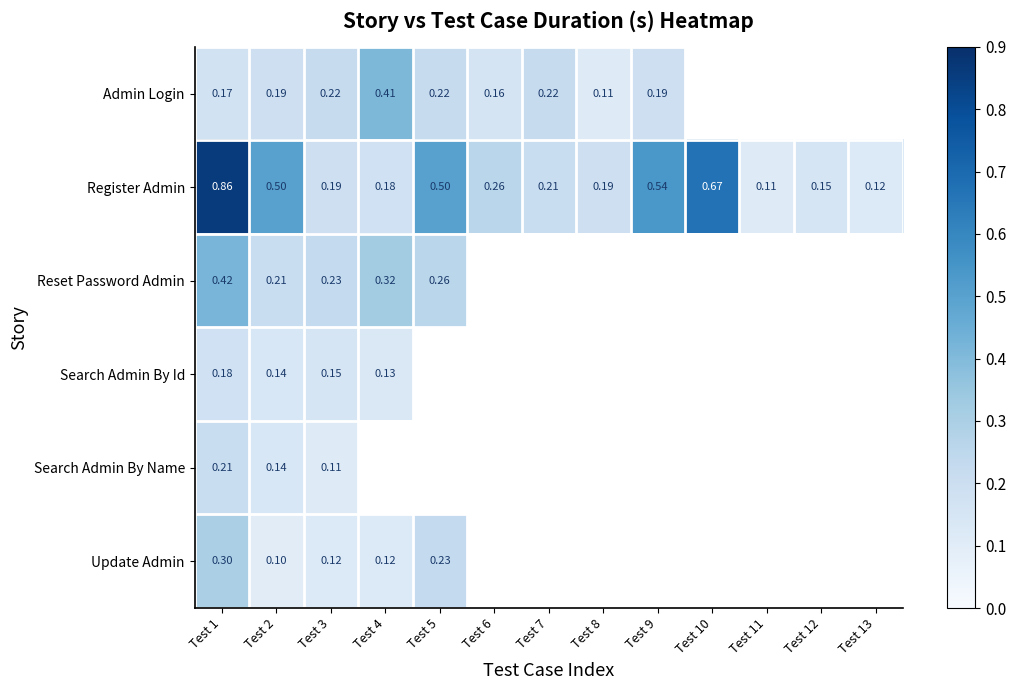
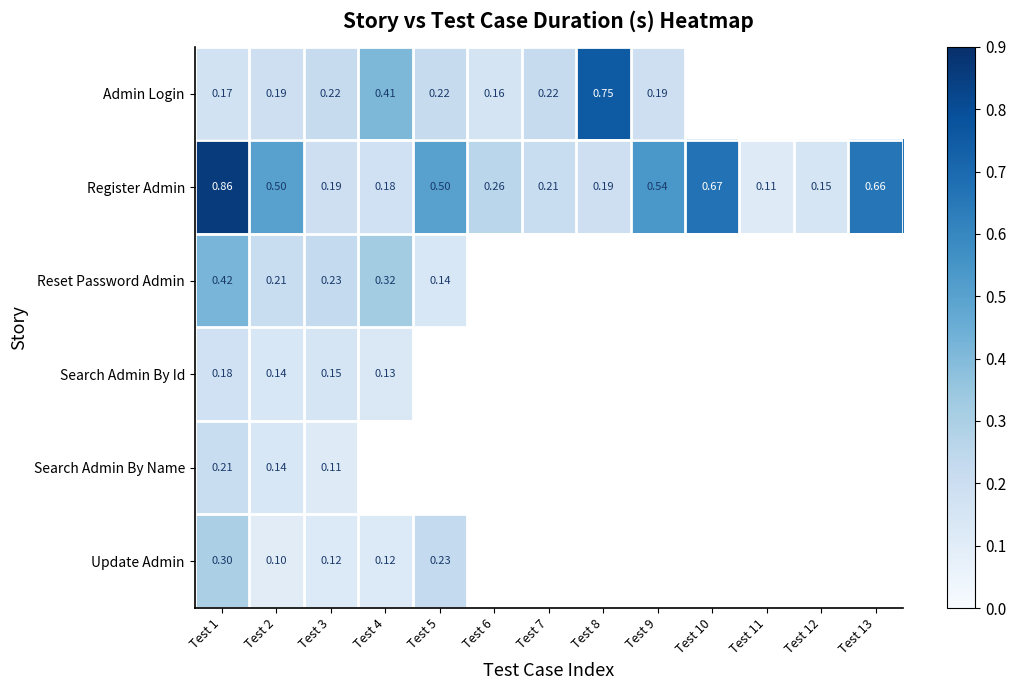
  {
    "Admin Login": {
      "Test 1": 0.17,
      "Test 2": 0.19,
      "Test 3": 0.22,
      "Test 4": 0.41,
      "Test 5": 0.22,
      "Test 6": 0.16,
      "Test 7": 0.22,
-     "Test 8": 0.11,
+     "Test 8": 0.75,
      "Test 9": 0.19
    },
    "Register Admin": {
      "Test 1": 0.86,
      "Test 2": 0.50,
      "Test 3": 0.19,
      "Test 4": 0.18,
      "Test 5": 0.50,
      "Test 6": 0.26,
      "Test 7": 0.21,
      "Test 8": 0.19,
      "Test 9": 0.54,
      "Test 10": 0.67,
      "Test 11": 0.11,
      "Test 12": 0.15,
-     "Test 13": 0.12
+     "Test 13": 0.66
    },
    "Reset Password Admin": {
      "Test 1": 0.42,
      "Test 2": 0.21,
      "Test 3": 0.23,
      "Test 4": 0.32,
-     "Test 5": 0.26
+     "Test 5": 0.14
    },
    "Search Admin By Id": {
      "Test 1": 0.18,
      "Test 2": 0.14,
      "Test 3": 0.15,
      "Test 4": 0.13
    },
    "Search Admin By Name": {
      "Test 1": 0.21,
      "Test 2": 0.14,
      "Test 3": 0.11
    },
    "Update Admin": {
      "Test 1": 0.30,
      "Test 2": 0.10,
      "Test 3": 0.12,
      "Test 4": 0.12,
      "Test 5": 0.23
    }
  }
